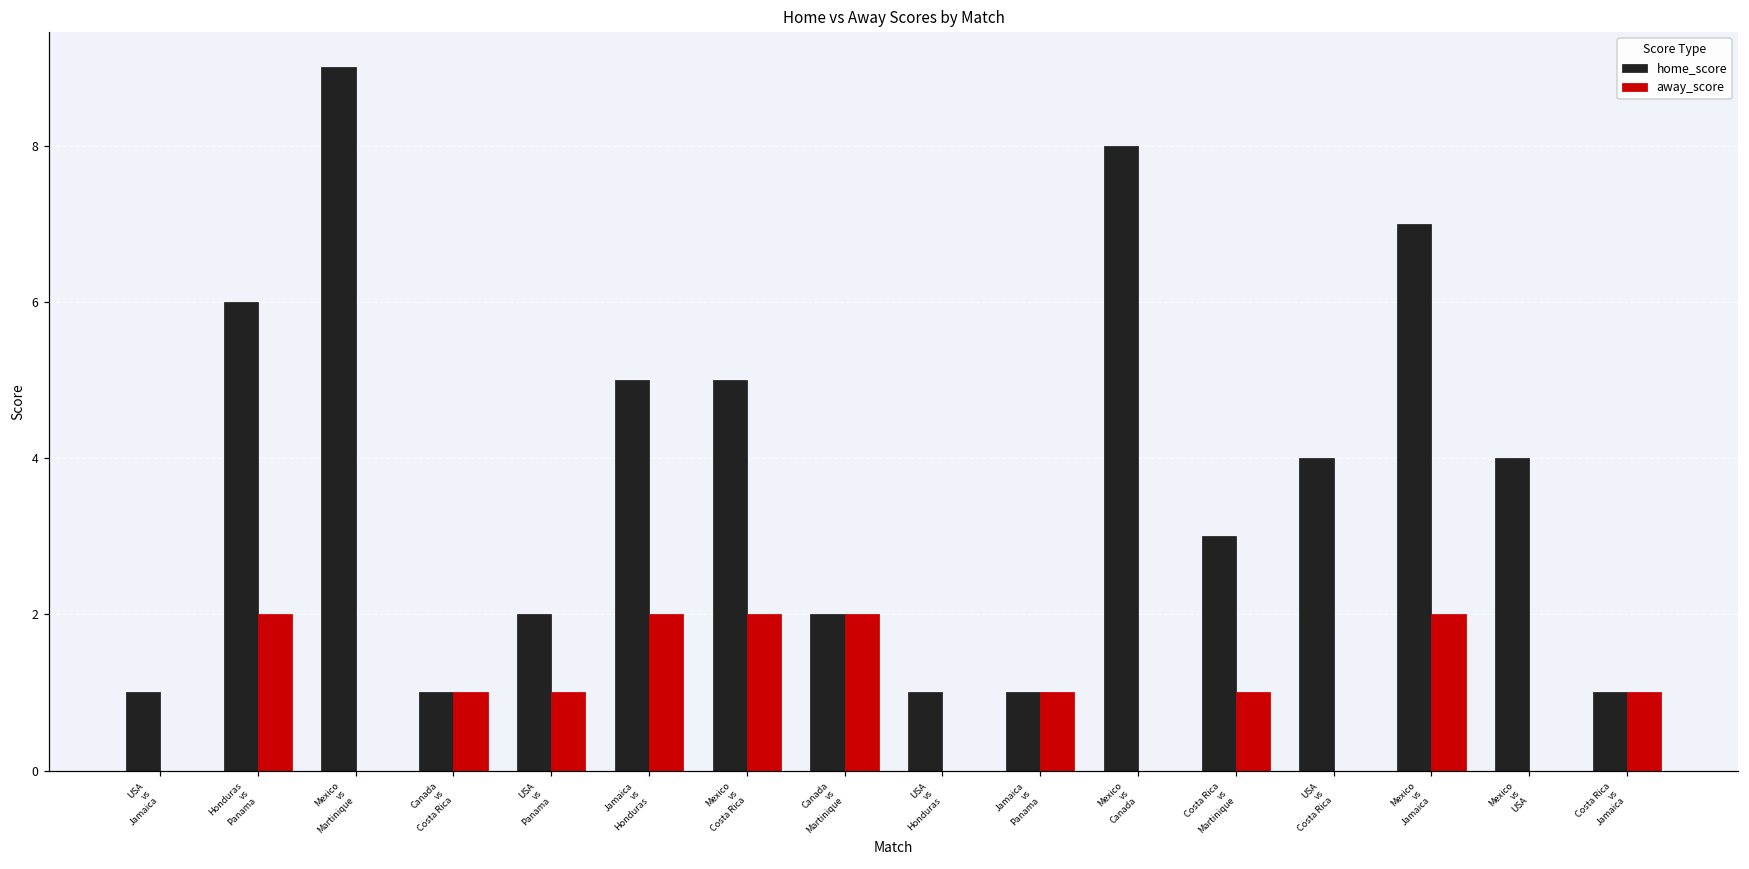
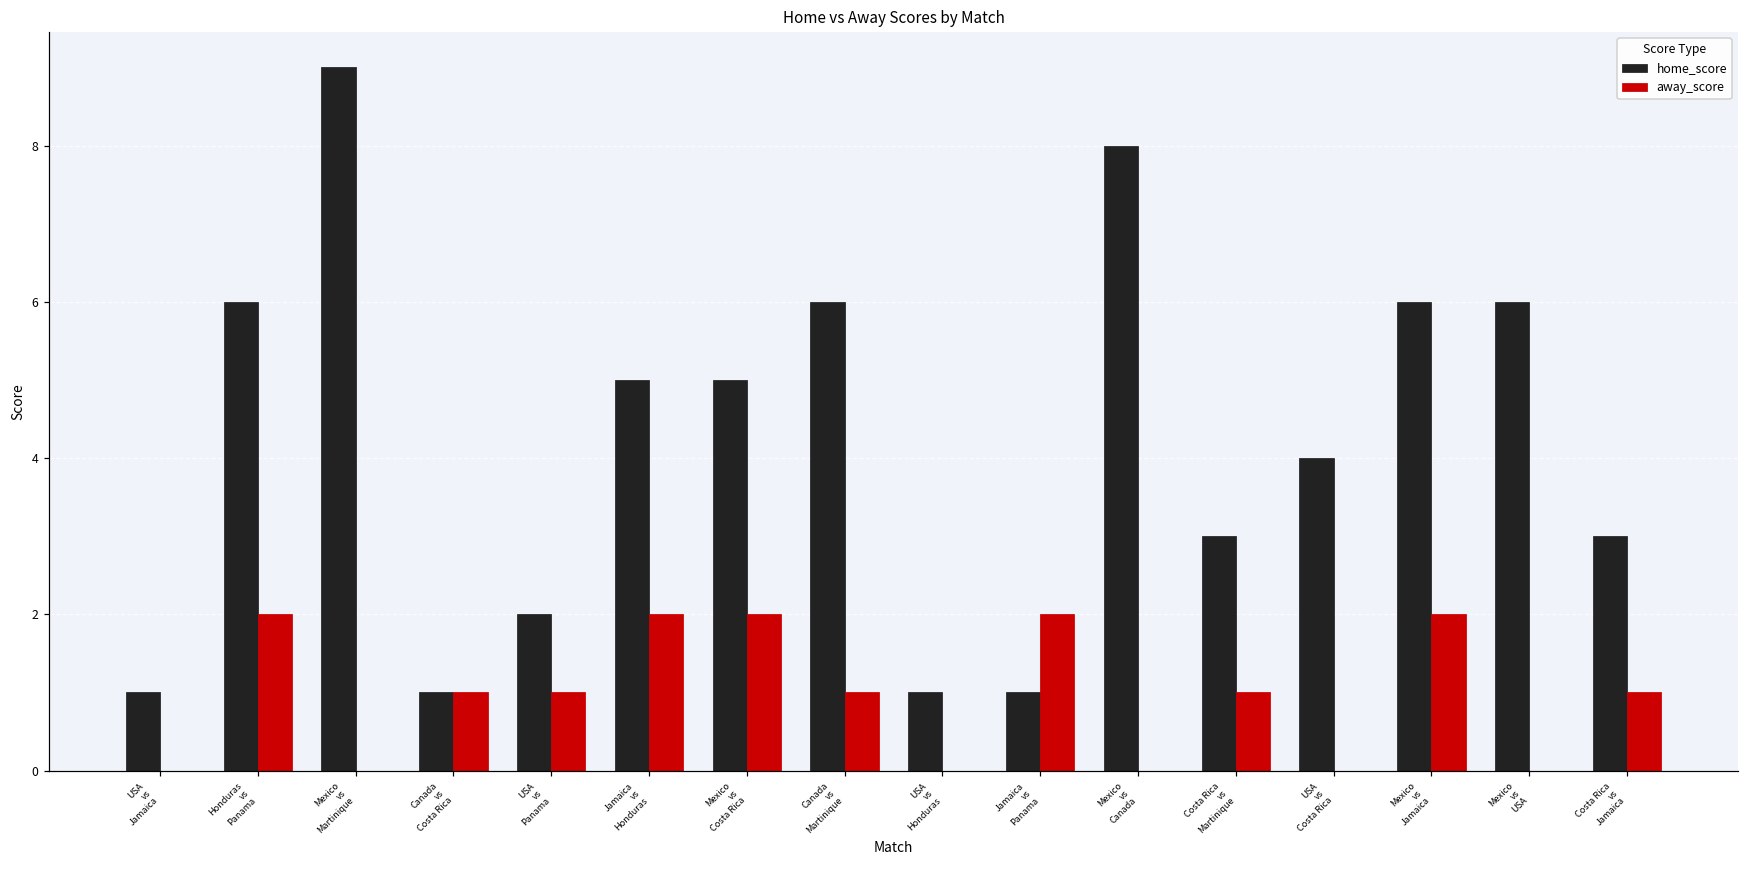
  {
    "home_score": {
      "USA vs Jamaica": 1,
      "Honduras vs Panama": 6,
      "Mexico vs Martinique": 9,
      "Canada vs Costa Rica": 1,
      "USA vs Panama": 2,
      "Jamaica vs Honduras": 5,
      "Mexico vs Costa Rica": 5,
-     "Canada vs Martinique": 2,
+     "Canada vs Martinique": 6,
      "USA vs Honduras": 1,
      "Jamaica vs Panama": 1,
      "Mexico vs Canada": 8,
      "Costa Rica vs Martinique": 3,
      "USA vs Costa Rica": 4,
-     "Mexico vs Jamaica": 7,
-     "Mexico vs USA": 4,
-     "Costa Rica vs Jamaica": 1
+     "Mexico vs Jamaica": 6,
+     "Mexico vs USA": 6,
+     "Costa Rica vs Jamaica": 3
    },
    "away_score": {
      "USA vs Jamaica": 0,
      "Honduras vs Panama": 2,
      "Mexico vs Martinique": 0,
      "Canada vs Costa Rica": 1,
      "USA vs Panama": 1,
      "Jamaica vs Honduras": 2,
      "Mexico vs Costa Rica": 2,
-     "Canada vs Martinique": 2,
+     "Canada vs Martinique": 1,
      "USA vs Honduras": 0,
-     "Jamaica vs Panama": 1,
+     "Jamaica vs Panama": 2,
      "Mexico vs Canada": 0,
      "Costa Rica vs Martinique": 1,
      "USA vs Costa Rica": 0,
      "Mexico vs Jamaica": 2,
      "Mexico vs USA": 0,
      "Costa Rica vs Jamaica": 1
    }
  }
